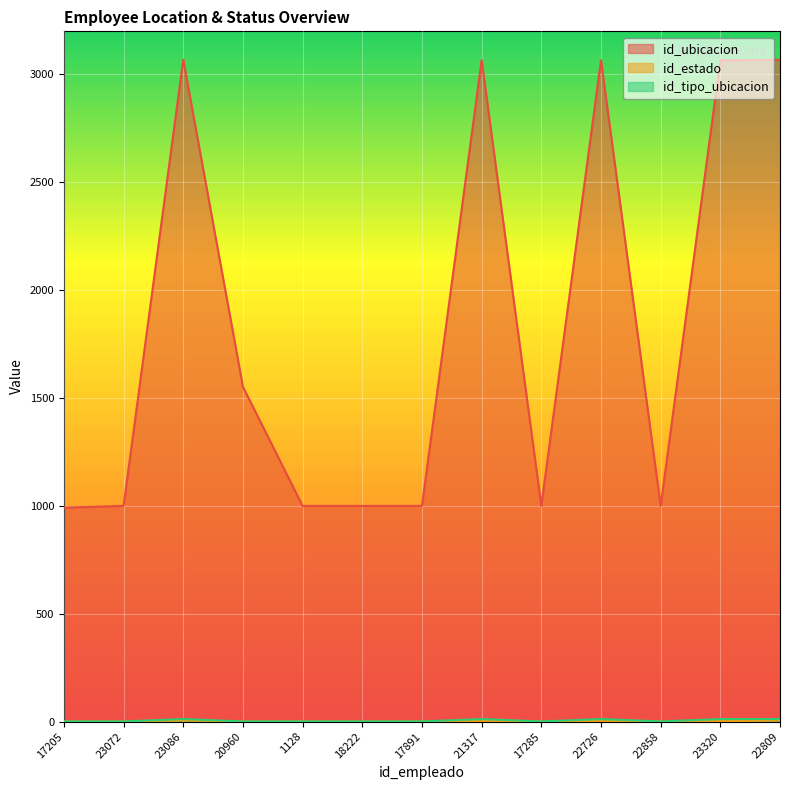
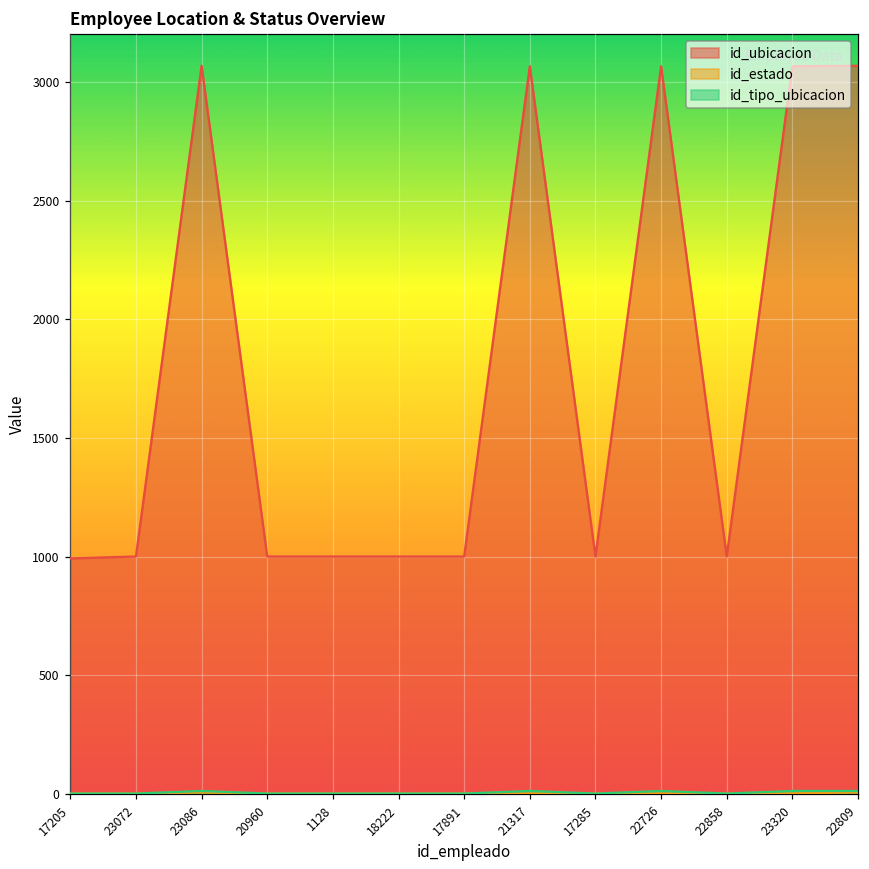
  {
    "id_ubicacion": {
      "17205": 990,
      "23072": 1000,
      "23086": 3070,
-     "20960": 1550,
+     "20960": 1000,
      "1128": 1000,
      "18222": 1000,
      "17891": 1000,
      "21317": 3070,
      "17285": 1000,
      "22726": 3070,
      "22858": 1000,
      "22809": 3070
    }
  }
